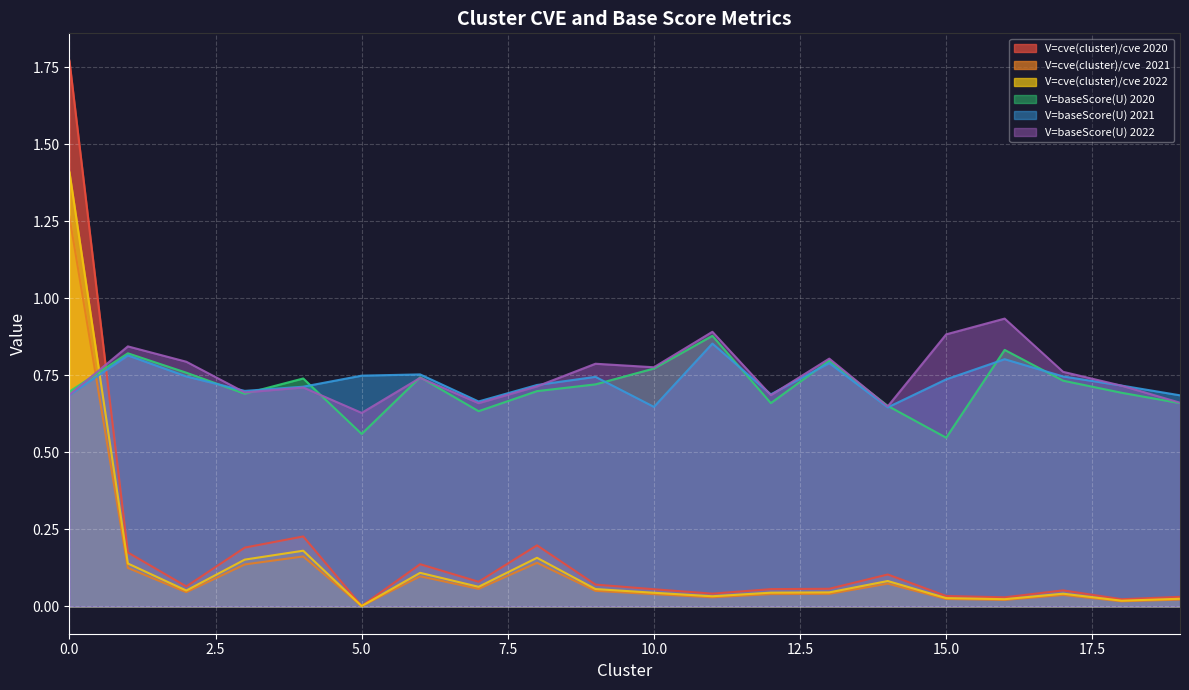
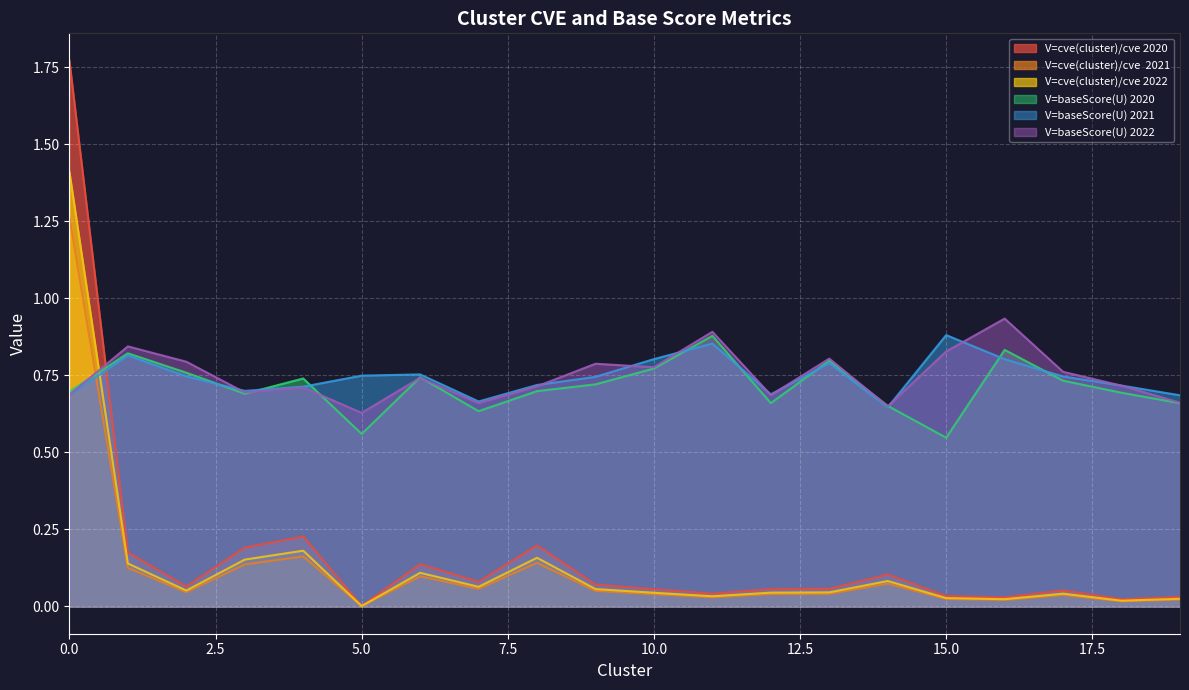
  {
    "V=cve(cluster)/cve 2022": {
      "0.0": 1.41
    },
    "V=baseScore(U) 2020": {
      "0.0": 0.70,
      "5.0": 0.56,
      "15.0": 0.55
    },
    "V=baseScore(U) 2021": {
      "5.0": 0.75,
-     "10.0": 0.65,
-     "15.0": 0.74
+     "10.0": 0.80,
+     "15.0": 0.88
    },
    "V=baseScore(U) 2022": {
      "5.0": 0.63,
-     "15.0": 0.88
+     "15.0": 0.83
    }
  }
